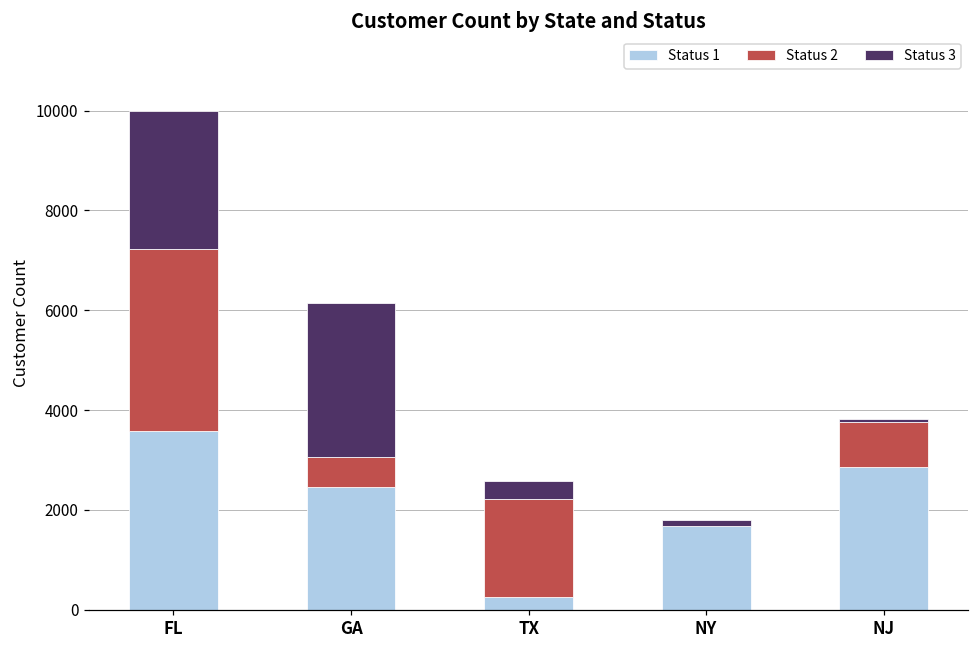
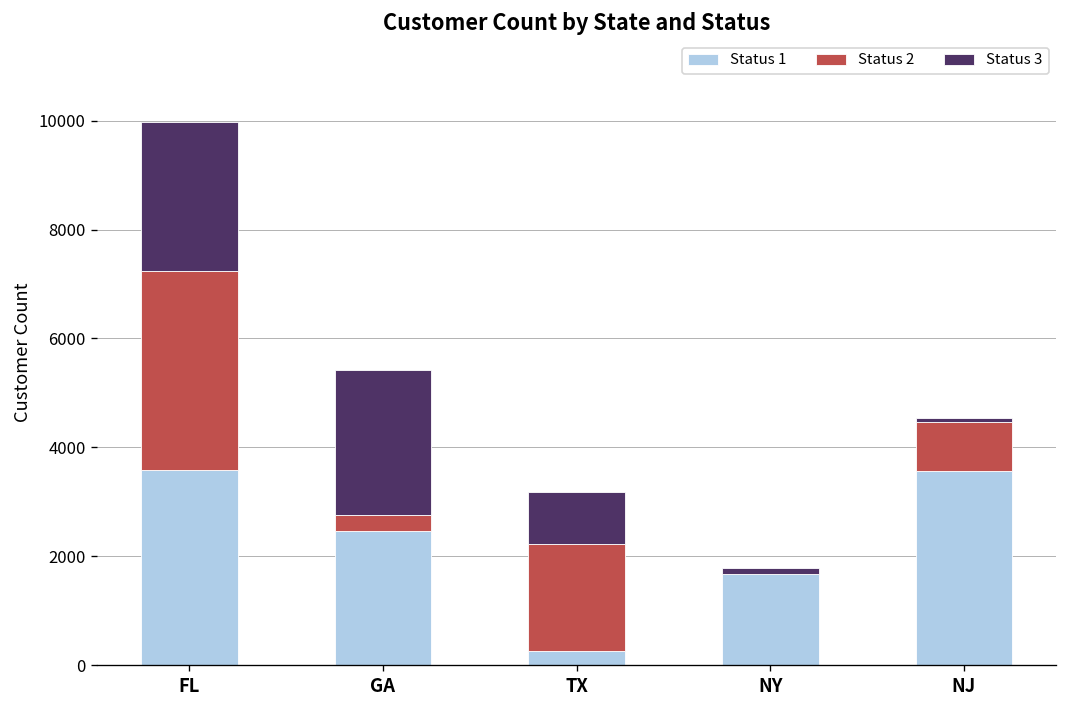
  {
    "Status 1": {
      "FL": 3600,
      "GA": 2500,
      "TX": 300,
      "NY": 1700,
-     "NJ": 2900
+     "NJ": 3600
    },
    "Status 2": {
      "FL": 3700,
-     "GA": 600,
+     "GA": 300,
      "TX": 2000,
      "NY": 0,
      "NJ": 900
    },
    "Status 3": {
      "FL": 2800,
-     "GA": 3100,
-     "TX": 300,
+     "GA": 2700,
+     "TX": 1000,
      "NY": 100,
      "NJ": 100
    }
  }
